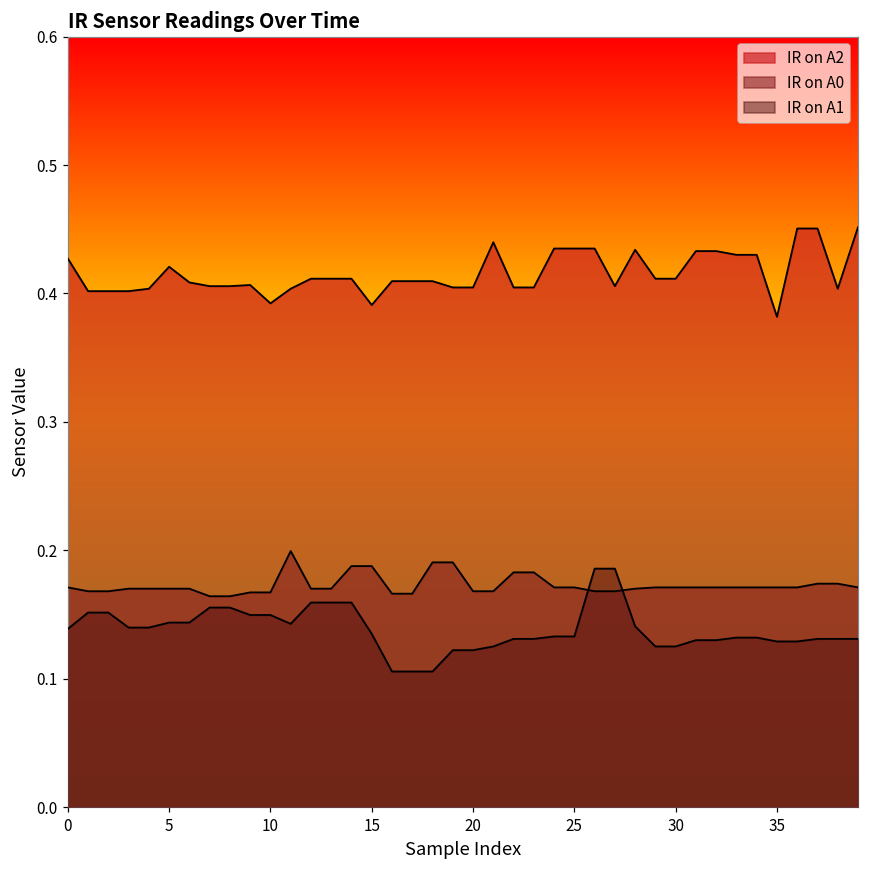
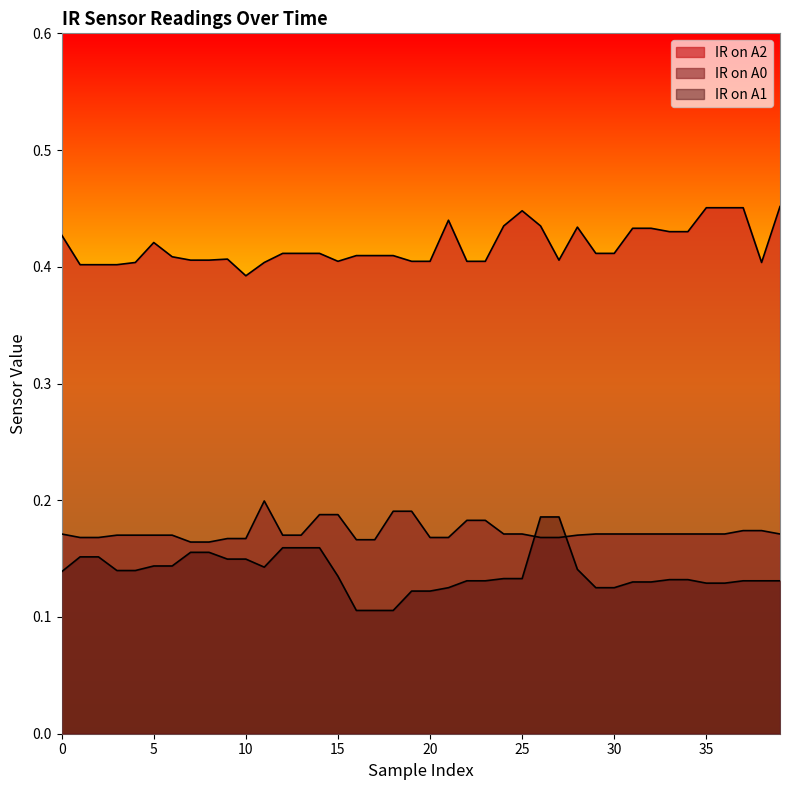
  {
    "IR on A2": {
      "0": 0.427,
      "5": 0.421,
      "10": 0.392,
-     "15": 0.391,
+     "15": 0.405,
      "20": 0.405,
-     "25": 0.435,
+     "25": 0.448,
      "30": 0.412,
-     "35": 0.382
+     "35": 0.451
    }
  }
